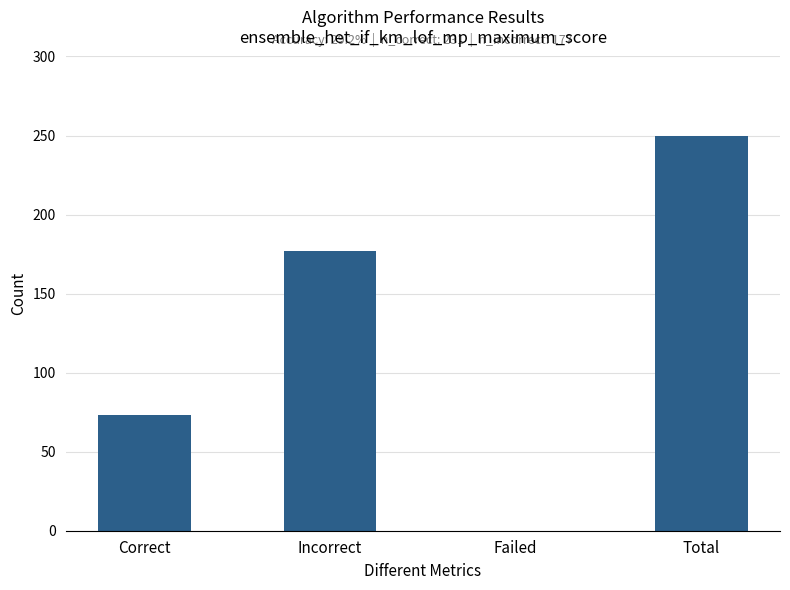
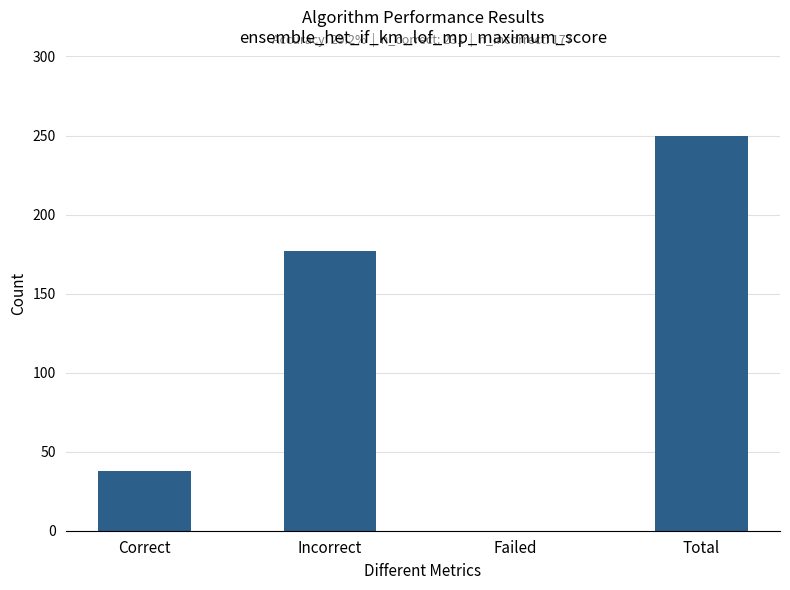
  {
-   "Correct": 73,
+   "Correct": 38,
    "Incorrect": 177,
    "Failed": 0,
    "Total": 250
  }
